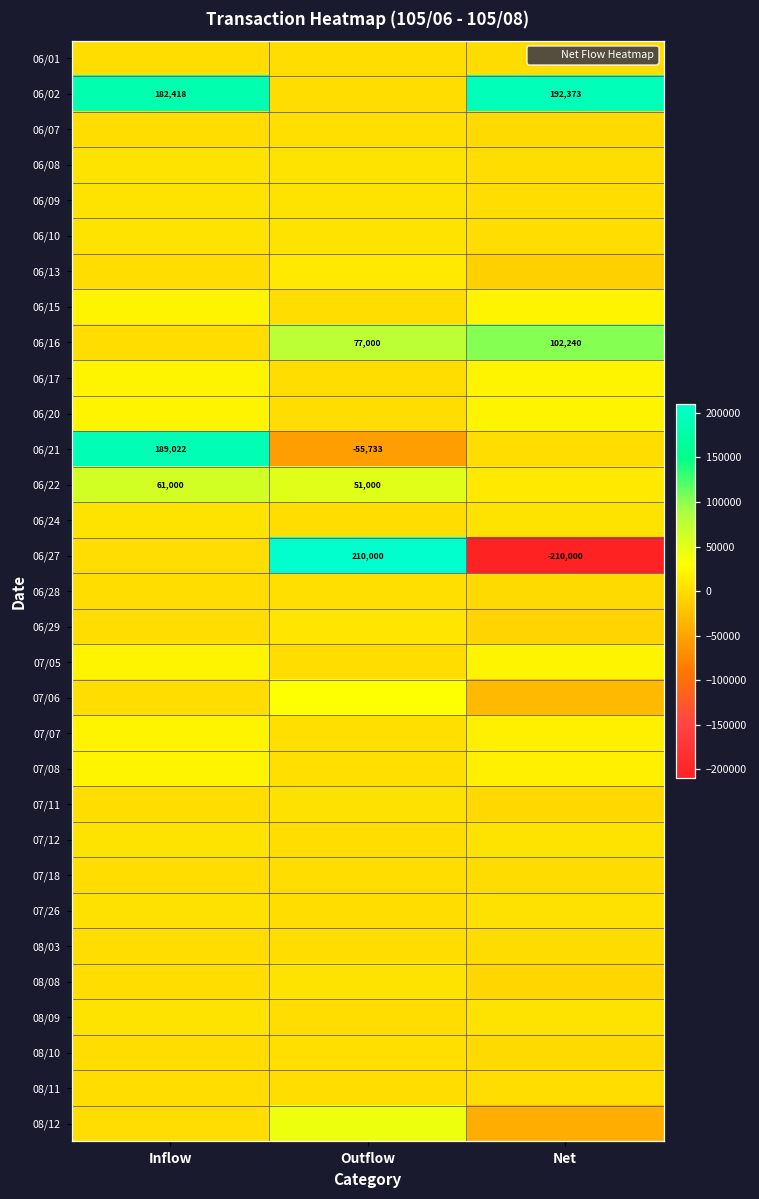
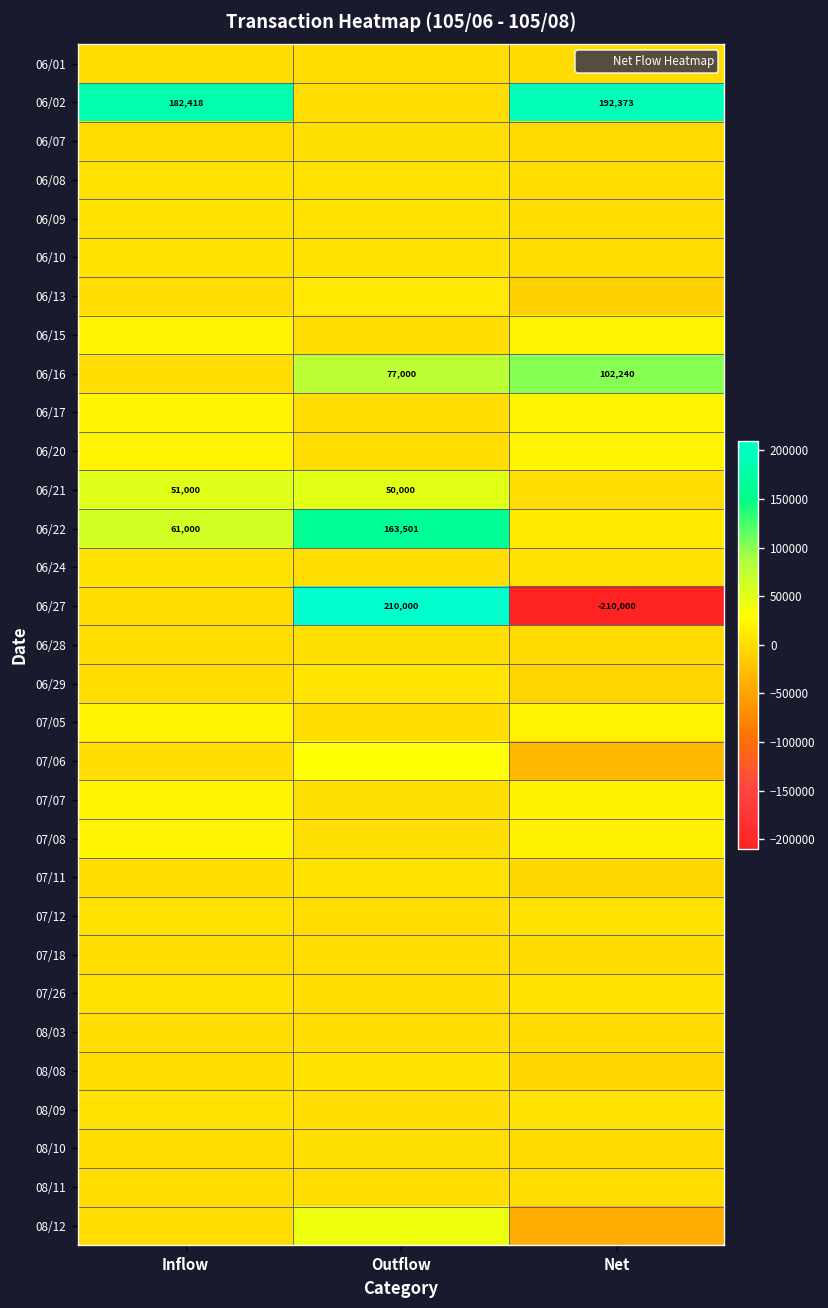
  {
    "06/02": {
      "Inflow": "182,418",
      "Net": "192,373"
    },
    "06/16": {
      "Outflow": "77,000",
      "Net": "102,240"
    },
    "06/21": {
-     "Inflow": "189,022",
-     "Outflow": "-55,733"
+     "Inflow": "51,000",
+     "Outflow": "50,000"
    },
    "06/22": {
      "Inflow": "61,000",
-     "Outflow": "51,000"
+     "Outflow": "163,501"
    },
    "06/27": {
      "Outflow": "210,000",
      "Net": "-210,000"
    }
  }
